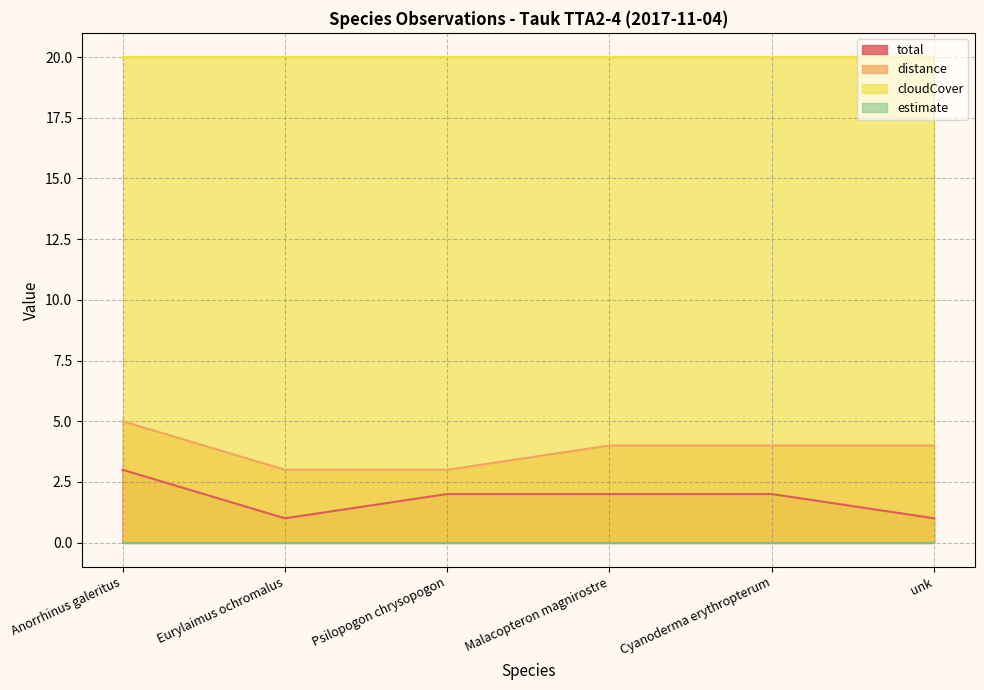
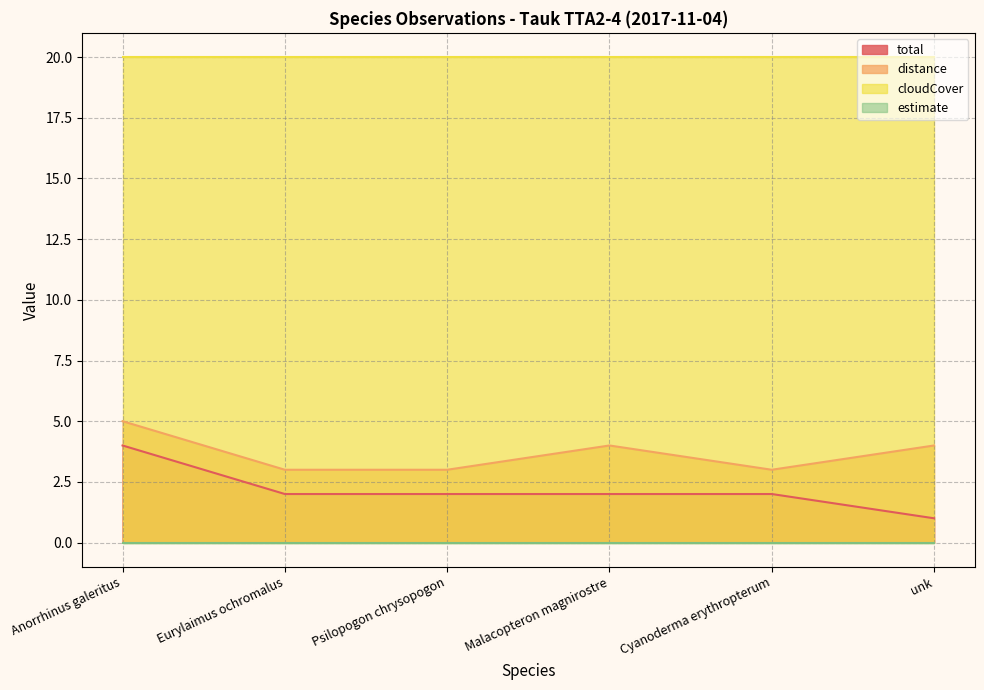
  {
    "total": {
-     "Anorrhinus galeritus": 3,
-     "Eurylaimus ochromalus": 1,
+     "Anorrhinus galeritus": 4,
+     "Eurylaimus ochromalus": 2,
      "Psilopogon chrysopogon": 2,
      "Malacopteron magnirostre": 2,
      "Cyanoderma erythropterum": 2,
      "unk": 1
    },
    "distance": {
      "Anorrhinus galeritus": 5,
      "Eurylaimus ochromalus": 3,
      "Psilopogon chrysopogon": 3,
      "Malacopteron magnirostre": 4,
-     "Cyanoderma erythropterum": 4,
+     "Cyanoderma erythropterum": 3,
      "unk": 4
    },
    "cloudCover": {
      "Anorrhinus galeritus": 20,
      "Eurylaimus ochromalus": 20,
      "Psilopogon chrysopogon": 20,
      "Malacopteron magnirostre": 20,
      "Cyanoderma erythropterum": 20
    },
    "estimate": {
      "Anorrhinus galeritus": 0,
      "Eurylaimus ochromalus": 0,
      "Psilopogon chrysopogon": 0,
      "Malacopteron magnirostre": 0,
      "Cyanoderma erythropterum": 0,
      "unk": 0
    }
  }
